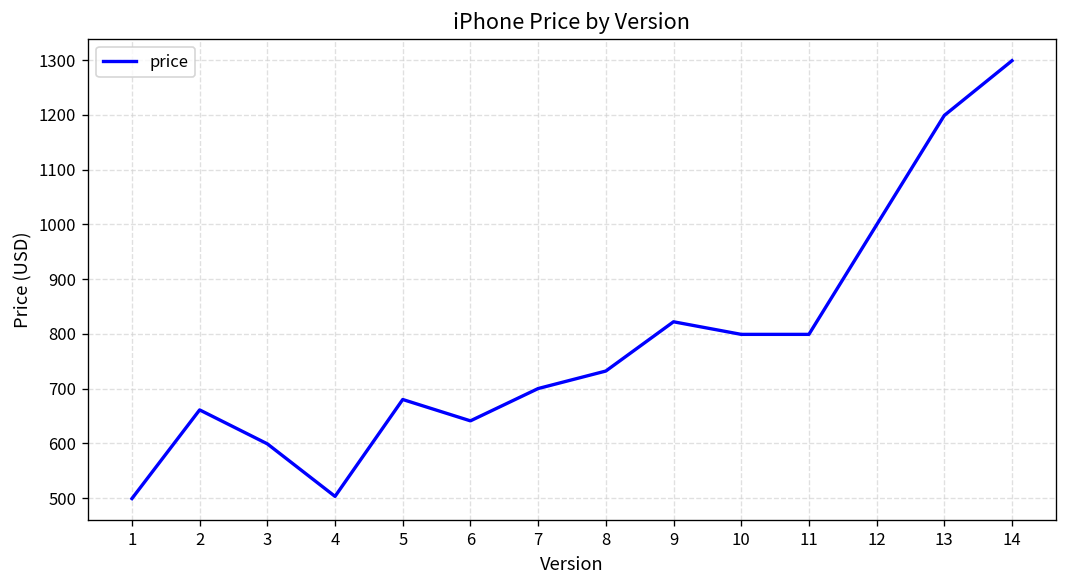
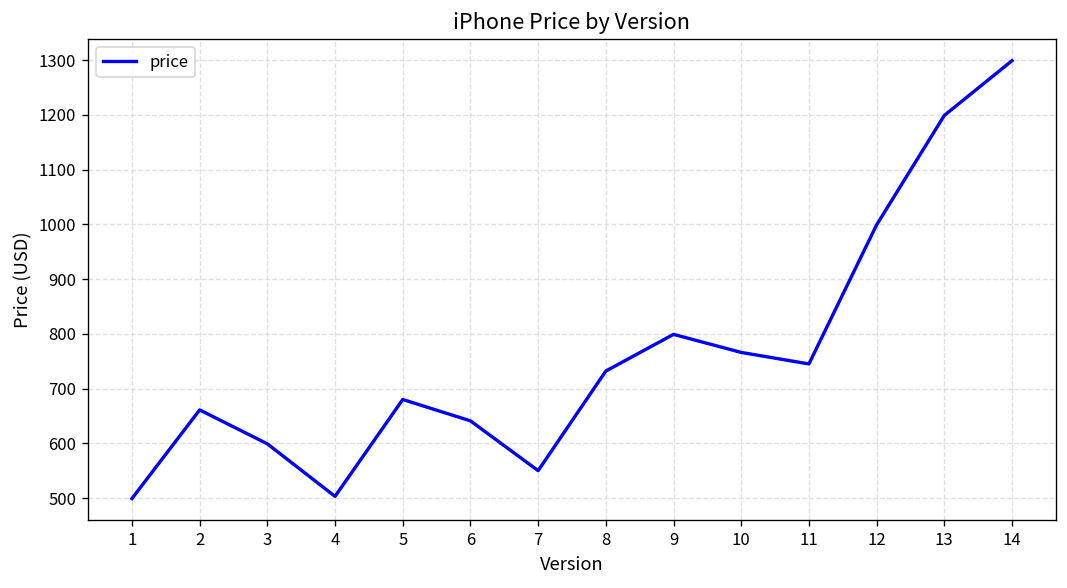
  {
    "1": 500,
    "2": 660,
    "3": 600,
    "4": 500,
    "5": 680,
    "6": 640,
-   "7": 700,
+   "7": 550,
    "8": 730,
-   "9": 820,
-   "10": 800,
-   "11": 800,
+   "9": 800,
+   "10": 770,
+   "11": 750,
    "12": 1000,
    "13": 1200,
    "14": 1300
  }
